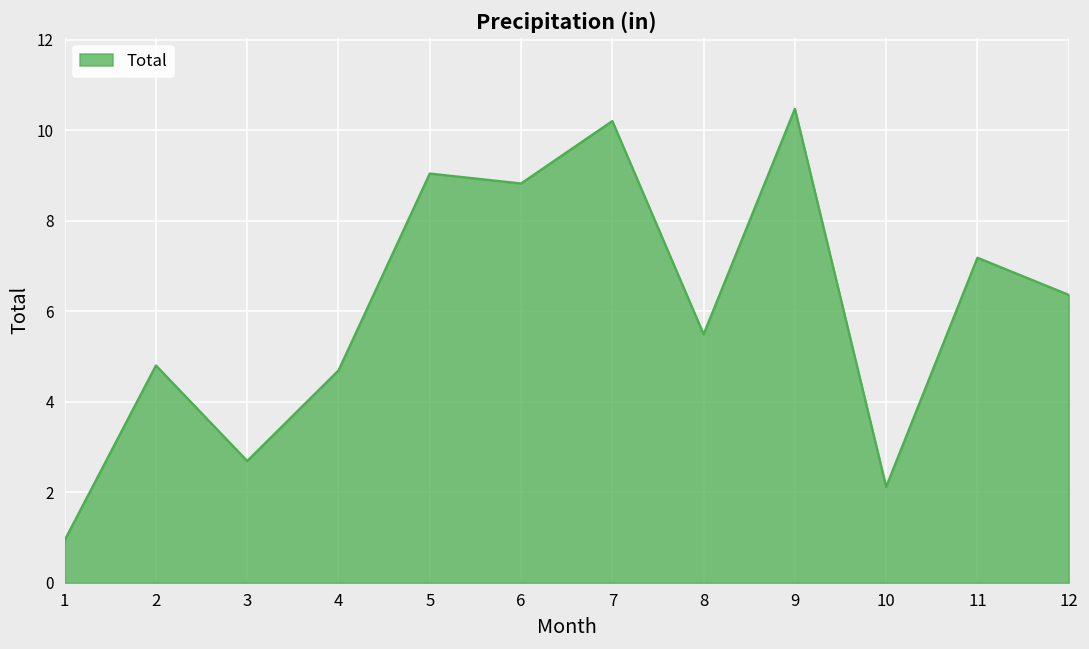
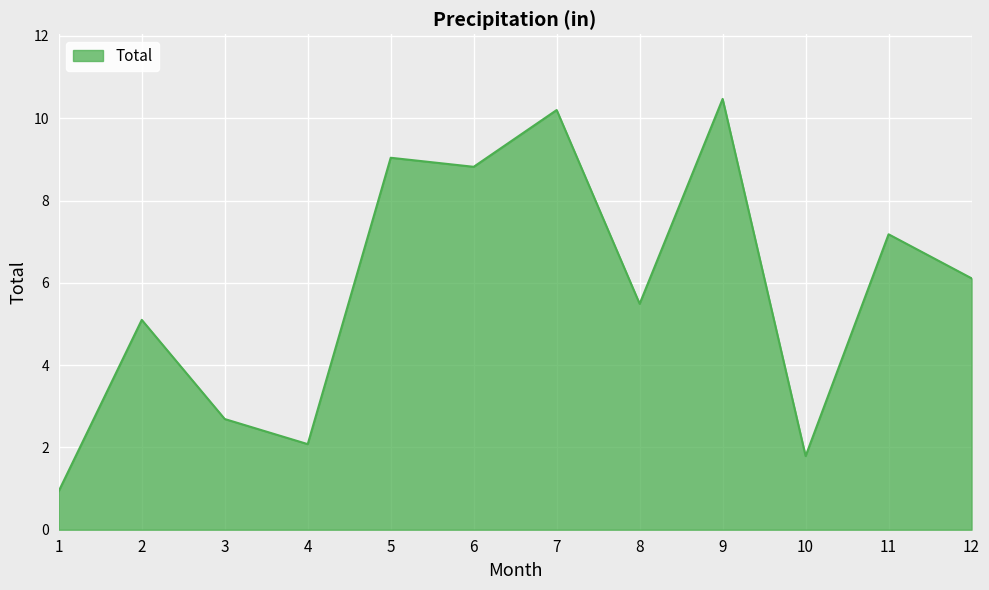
  {
    "1": 0.9,
-   "2": 4.8,
+   "2": 5.1,
    "3": 2.7,
-   "4": 4.7,
+   "4": 2.1,
    "5": 9.0,
    "6": 8.8,
    "7": 10.2,
    "8": 5.5,
    "9": 10.5,
-   "10": 2.1,
+   "10": 1.8,
    "11": 7.2,
-   "12": 6.4
+   "12": 6.1
  }
